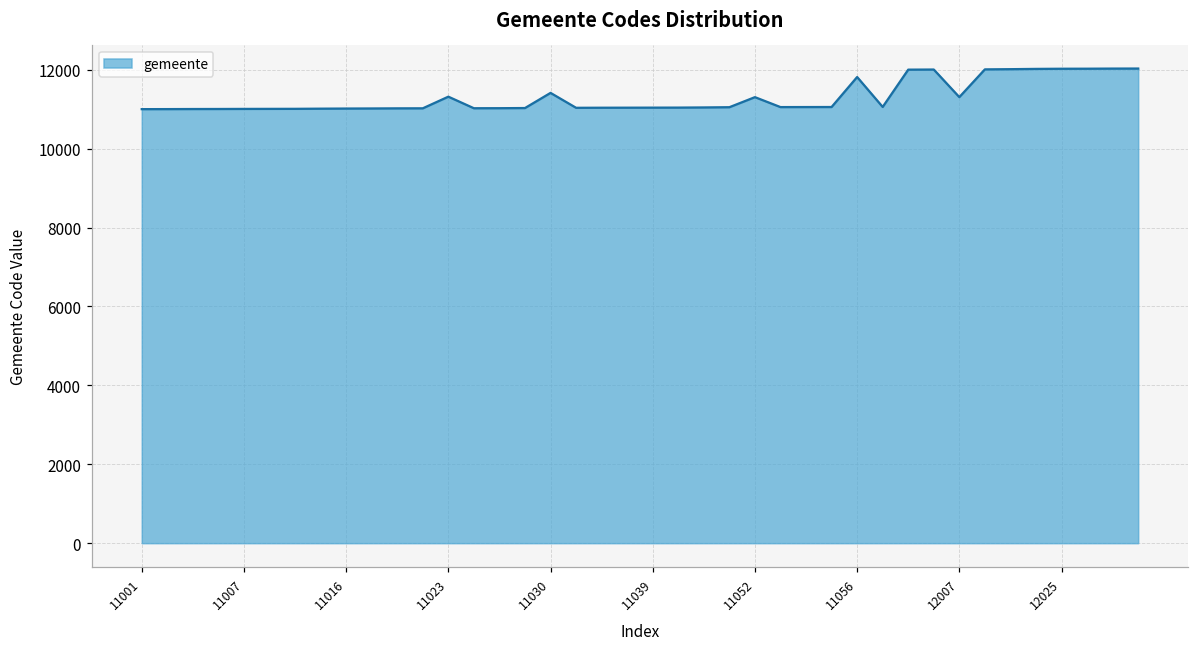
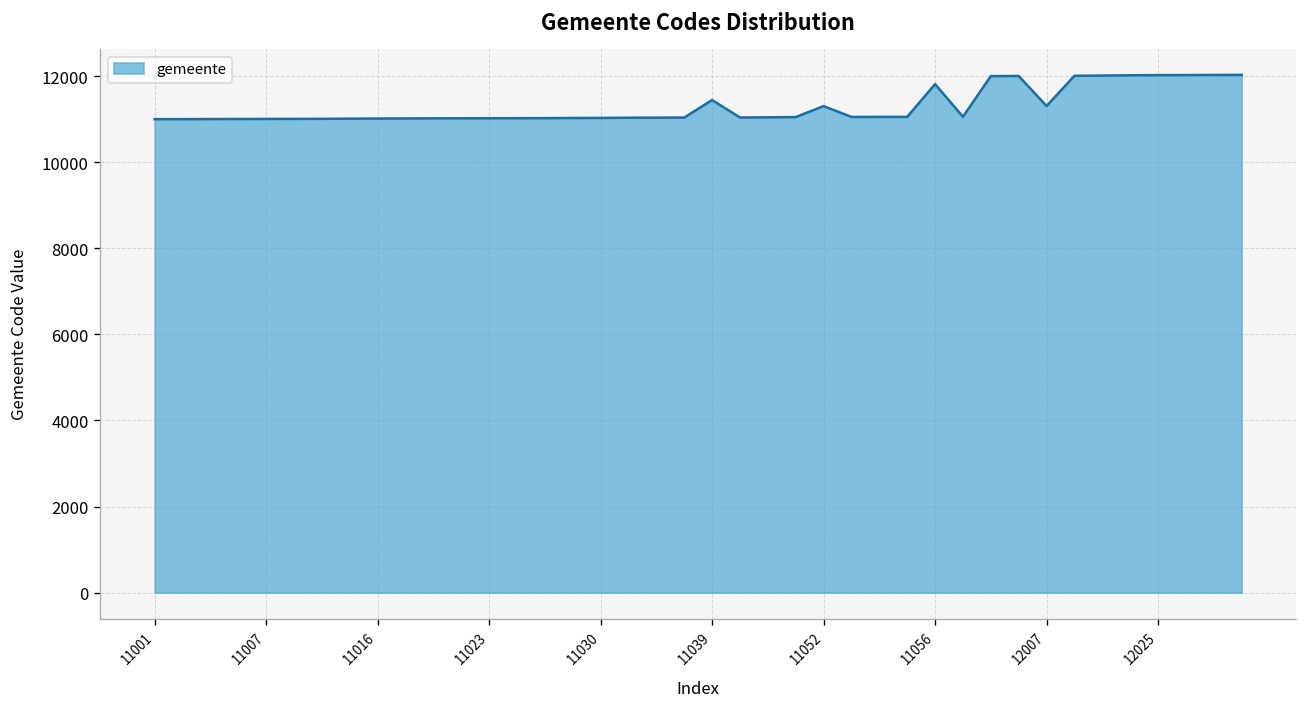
  {
    "11001": 11000,
    "11007": 11000,
    "11016": 11000,
-   "11023": 11300,
-   "11030": 11400,
-   "11039": 11000,
+   "11023": 11000,
+   "11030": 11000,
+   "11039": 11400,
    "11052": 11300,
    "11056": 11800,
    "12007": 11300,
    "12025": 12000
  }
